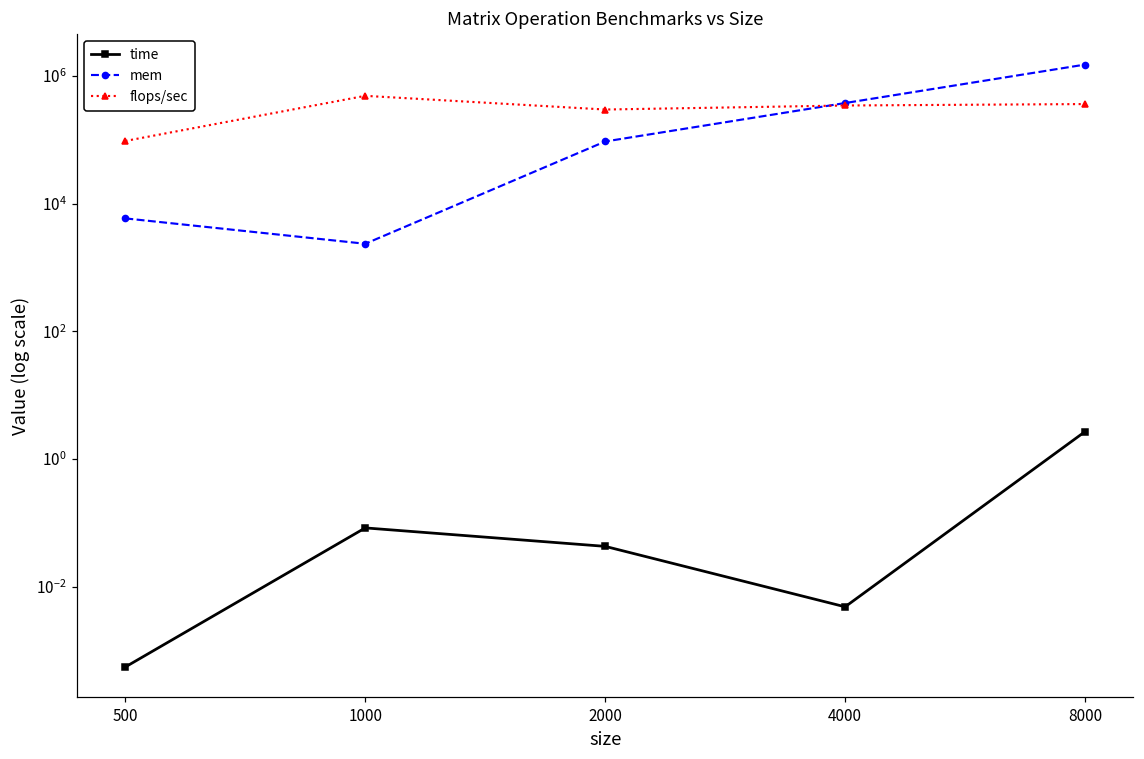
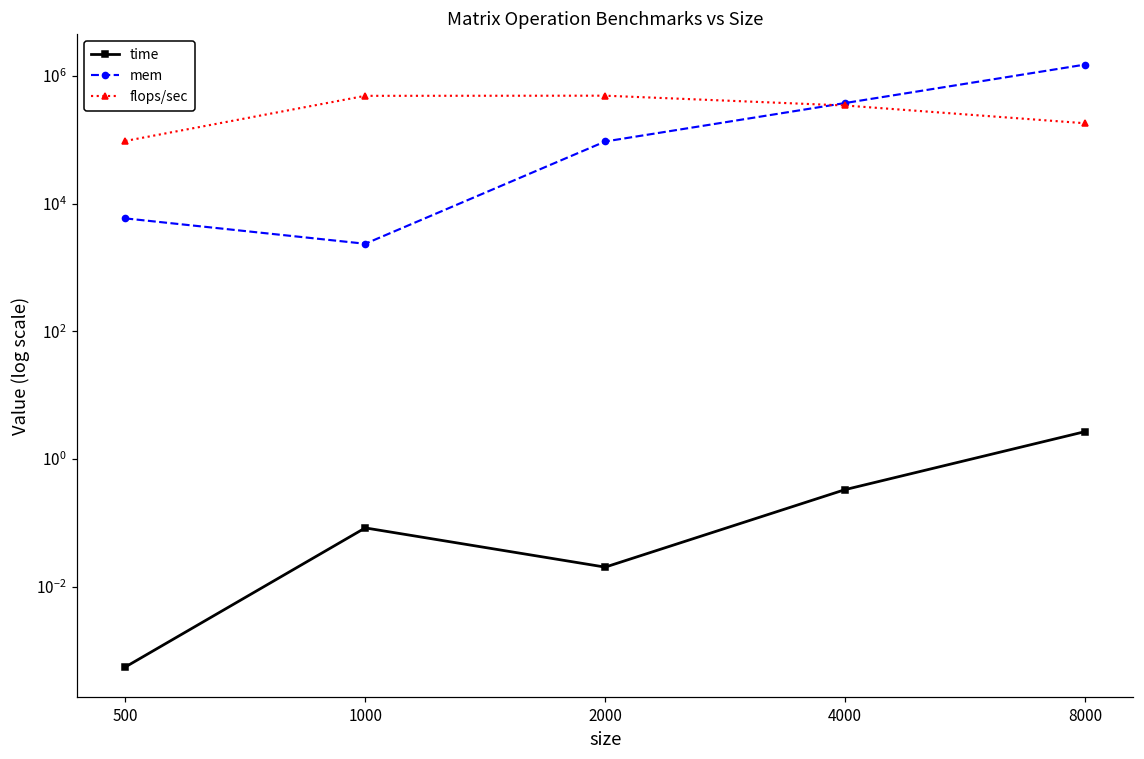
  {
    "time": {
      "500": 0.0006,
      "1000": 0.08,
-     "2000": 0.04,
-     "4000": 0.005,
+     "2000": 0.020,
+     "4000": 0.3,
      "8000": 3
    },
    "mem": {
      "500": 6000,
      "1000": 2300,
      "2000": 90000,
      "8000": 1500000
    },
    "flops/sec": {
      "500": 100000,
      "1000": 500000,
-     "2000": 300000,
-     "8000": 400000
+     "2000": 500000,
+     "8000": 180000
    }
  }
